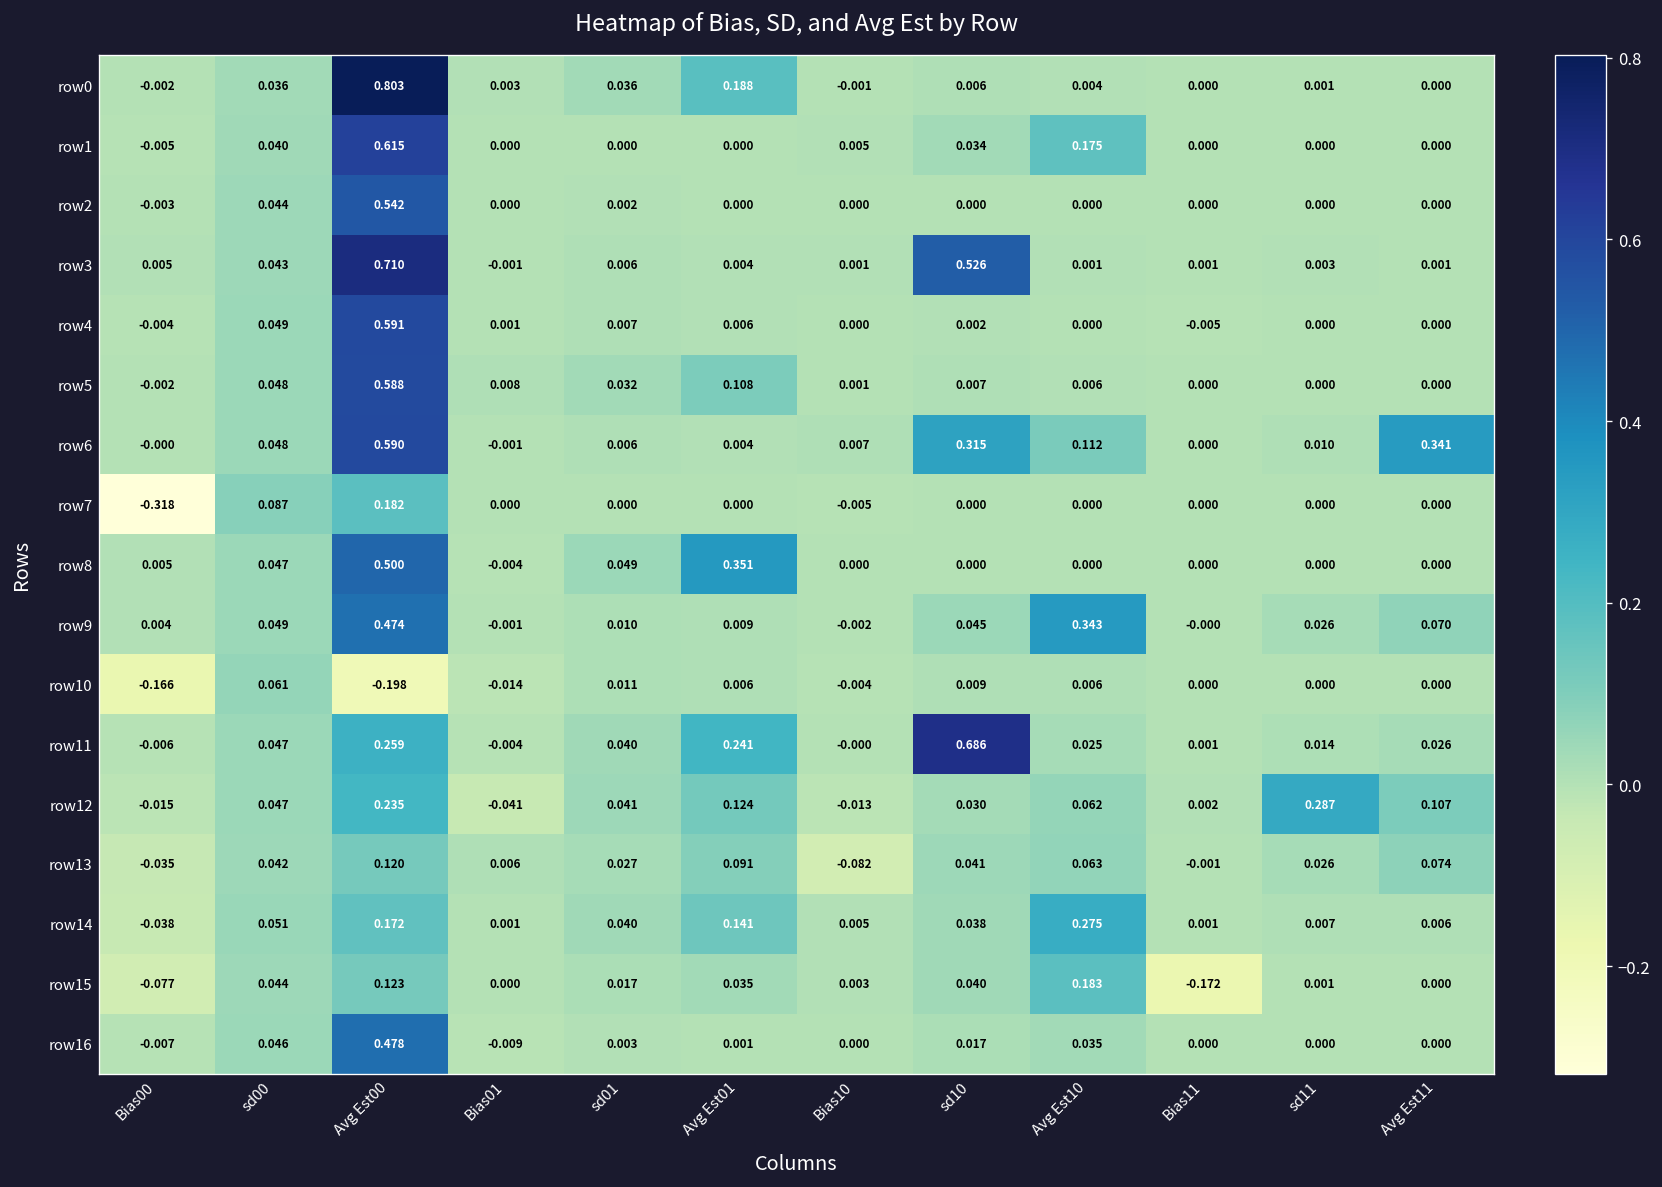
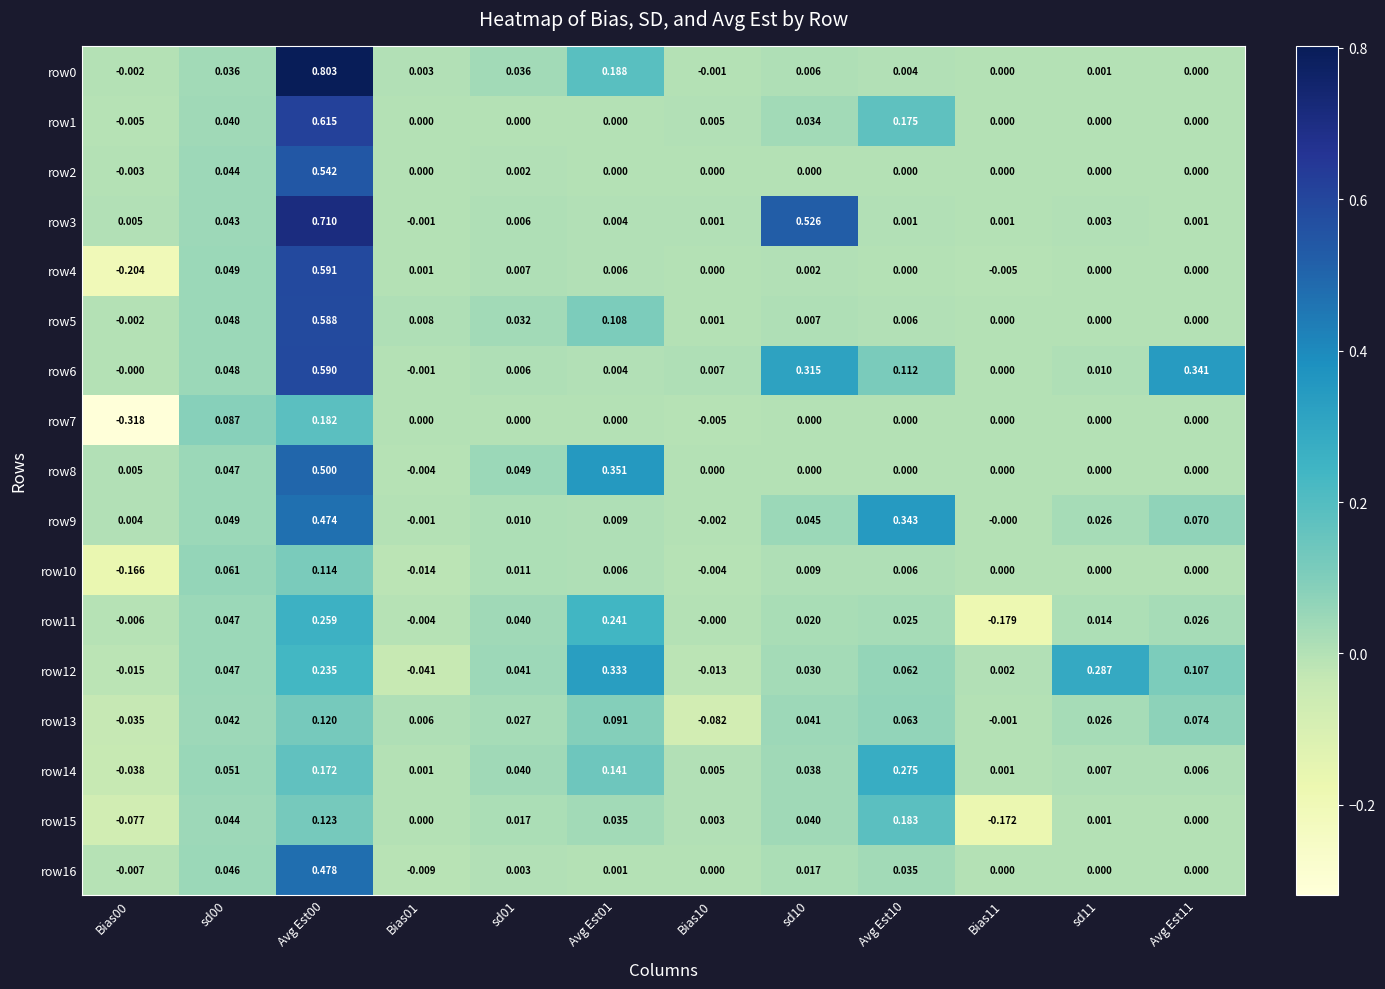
  {
    "row4": {
-     "Bias00": -0.004,
+     "Bias00": -0.204,
      "sd00": 0.049,
      "Avg Est00": 0.591,
      "Bias01": 0.001,
      "sd01": 0.007,
      "Avg Est01": 0.006,
      "Bias10": 0.000,
      "sd10": 0.002,
      "Avg Est10": 0.000,
      "Bias11": -0.005,
      "sd11": 0.000,
      "Avg Est11": 0.000
    },
    "row10": {
      "Bias00": -0.166,
      "sd00": 0.061,
-     "Avg Est00": -0.198,
+     "Avg Est00": 0.114,
      "Bias01": -0.014,
      "sd01": 0.011,
      "Avg Est01": 0.006,
      "Bias10": -0.004,
      "sd10": 0.009,
      "Avg Est10": 0.006,
      "Bias11": 0.000,
      "sd11": 0.000,
      "Avg Est11": 0.000
    },
    "row11": {
      "Bias00": -0.006,
      "sd00": 0.047,
      "Avg Est00": 0.259,
      "Bias01": -0.004,
      "sd01": 0.040,
      "Avg Est01": 0.241,
      "Bias10": -0.000,
-     "sd10": 0.686,
+     "sd10": 0.020,
      "Avg Est10": 0.025,
-     "Bias11": 0.001,
+     "Bias11": -0.179,
      "sd11": 0.014,
      "Avg Est11": 0.026
    },
    "row12": {
      "Bias00": -0.015,
      "sd00": 0.047,
      "Avg Est00": 0.235,
      "Bias01": -0.041,
      "sd01": 0.041,
-     "Avg Est01": 0.124,
+     "Avg Est01": 0.333,
      "Bias10": -0.013,
      "sd10": 0.030,
      "Avg Est10": 0.062,
      "Bias11": 0.002,
      "sd11": 0.287,
      "Avg Est11": 0.107
    }
  }
